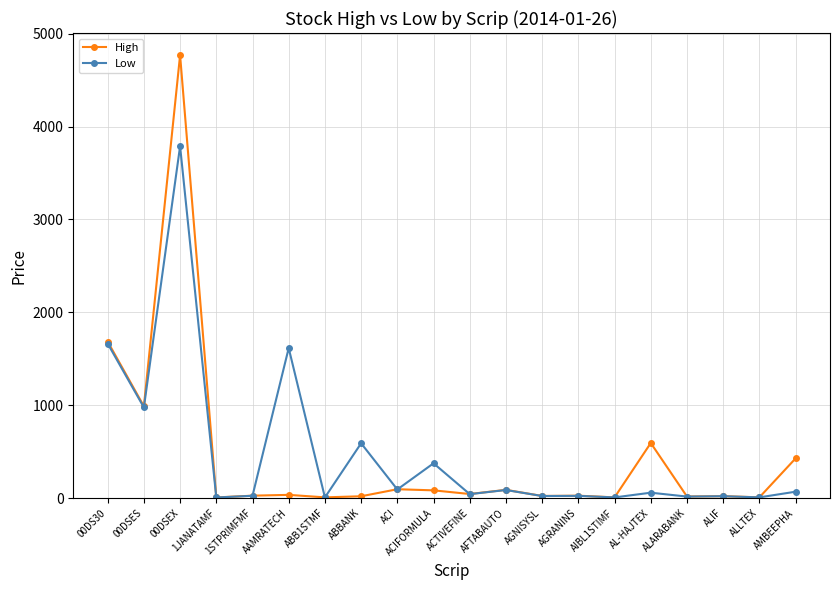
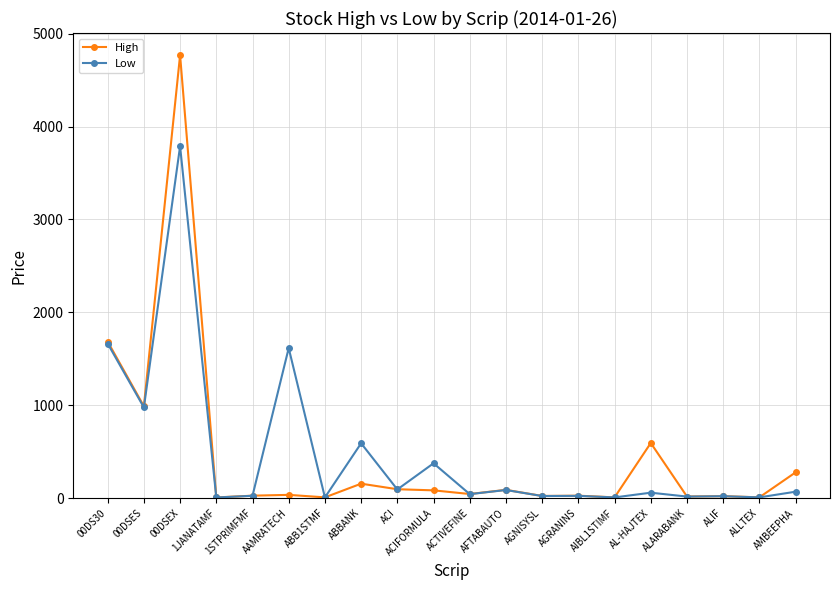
  {
    "High": {
      "00DSEX": 4800,
      "AAMRATECH": 0,
-     "ABBANK": 0,
+     "ABBANK": 200,
      "ACIFORMULA": 100,
      "AL-HAJTEX": 600,
-     "AMBEEPHA": 400
+     "AMBEEPHA": 300
    },
    "Low": {
      "00DSEX": 3800,
      "AAMRATECH": 1600,
      "ABBANK": 600,
      "ACIFORMULA": 400,
      "AL-HAJTEX": 100,
      "AMBEEPHA": 100
    }
  }
